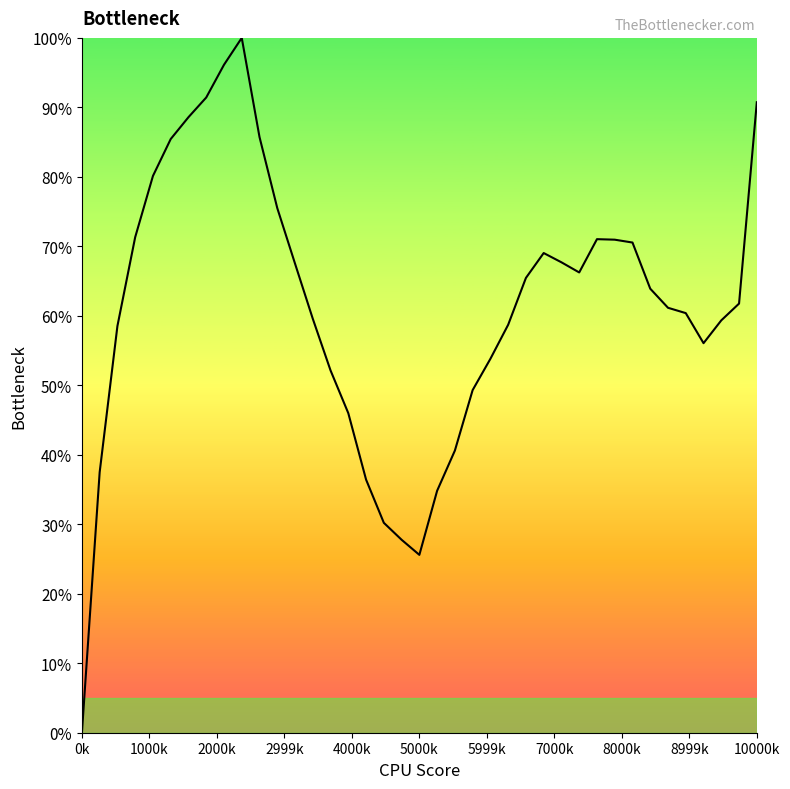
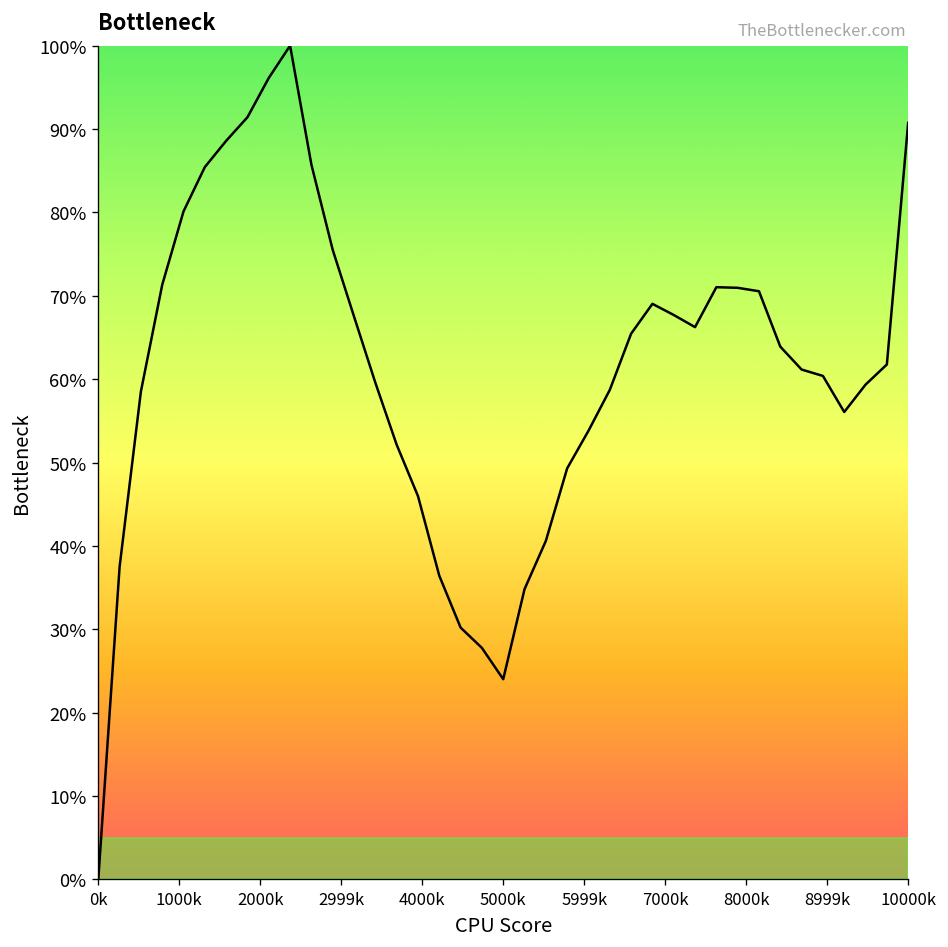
  {
-   "5000k": "26%",
+   "5000k": "24%",
    "10000k": "91%"
  }
